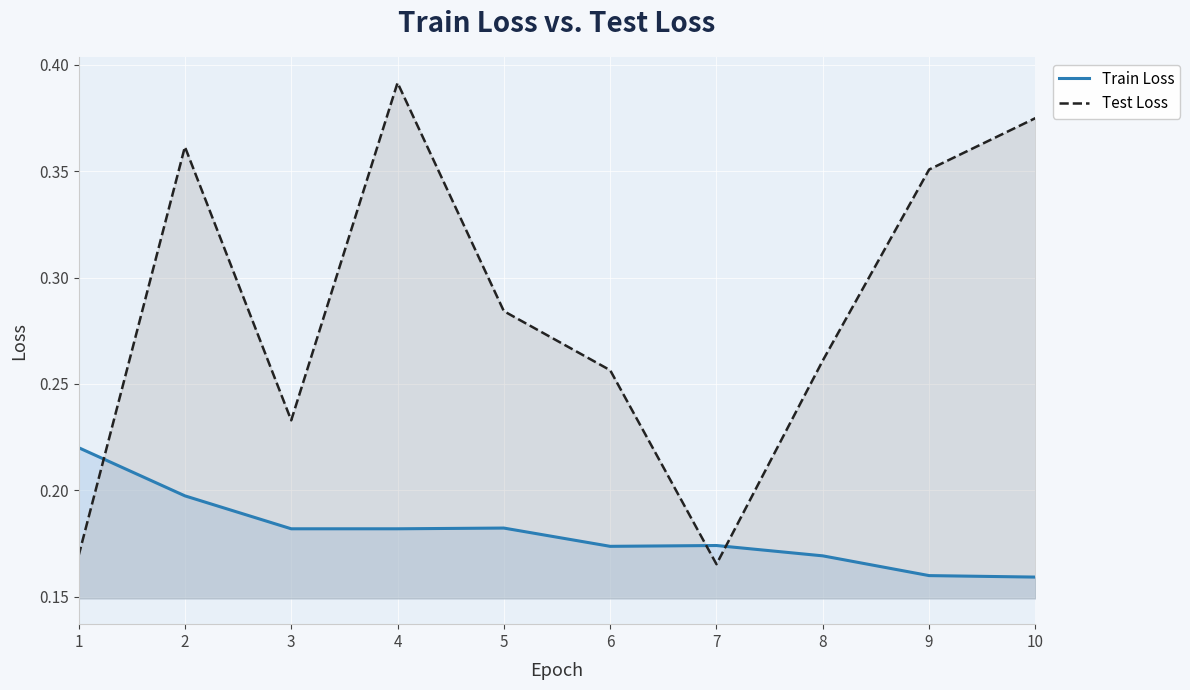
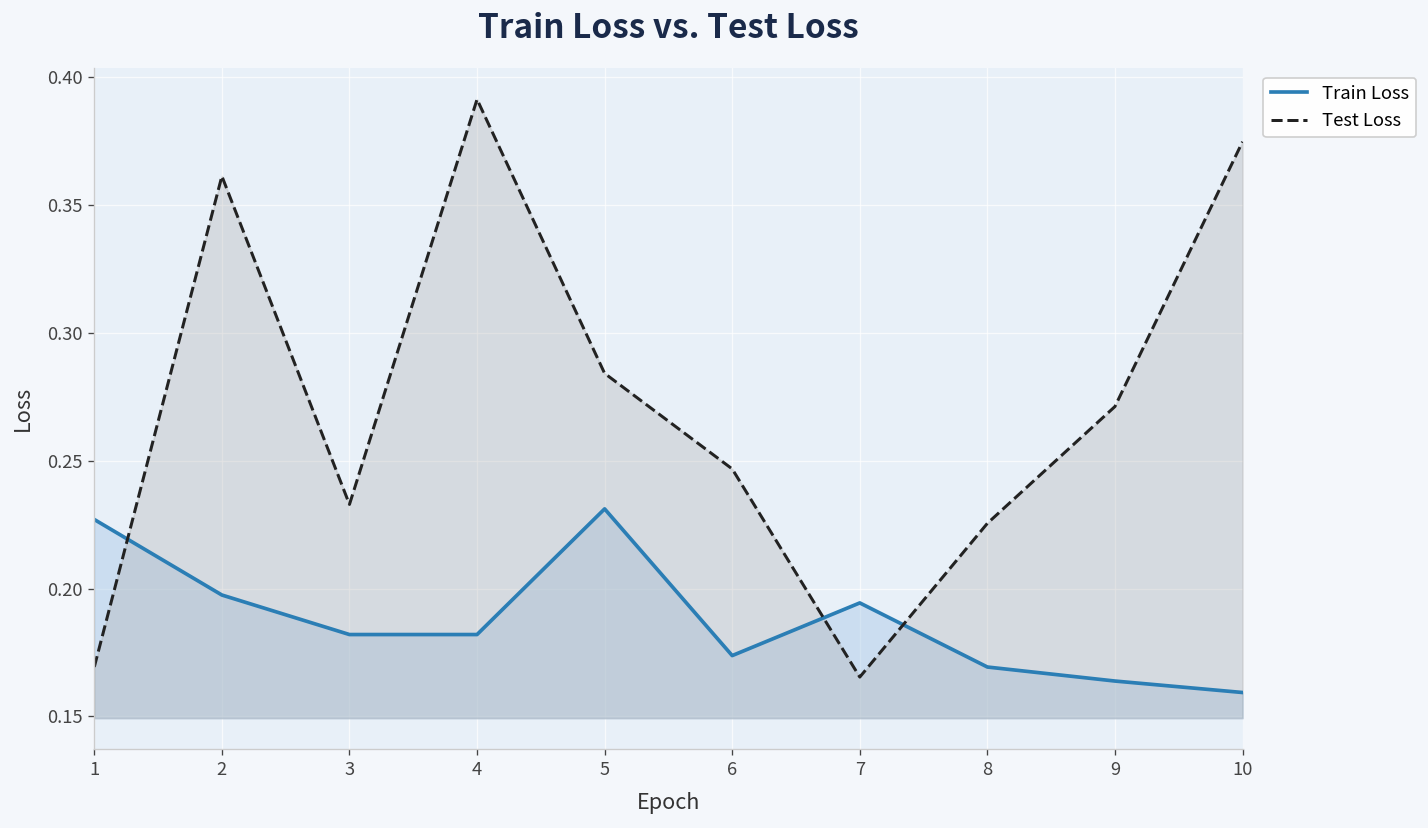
  {
    "Train Loss": {
-     "1": 0.220,
+     "1": 0.227,
      "2": 0.197,
      "3": 0.182,
      "4": 0.182,
-     "5": 0.182,
+     "5": 0.231,
      "6": 0.174,
-     "7": 0.174,
+     "7": 0.194,
      "8": 0.169,
-     "9": 0.160,
+     "9": 0.164,
      "10": 0.159
    },
    "Test Loss": {
      "1": 0.169,
      "2": 0.361,
      "3": 0.233,
      "4": 0.391,
      "5": 0.284,
-     "6": 0.256,
+     "6": 0.247,
      "7": 0.165,
-     "8": 0.261,
-     "9": 0.351,
+     "8": 0.226,
+     "9": 0.271,
      "10": 0.375
    }
  }
